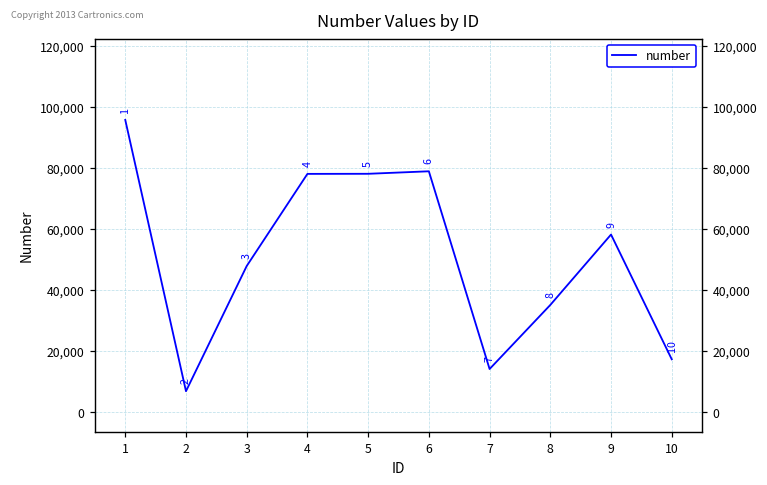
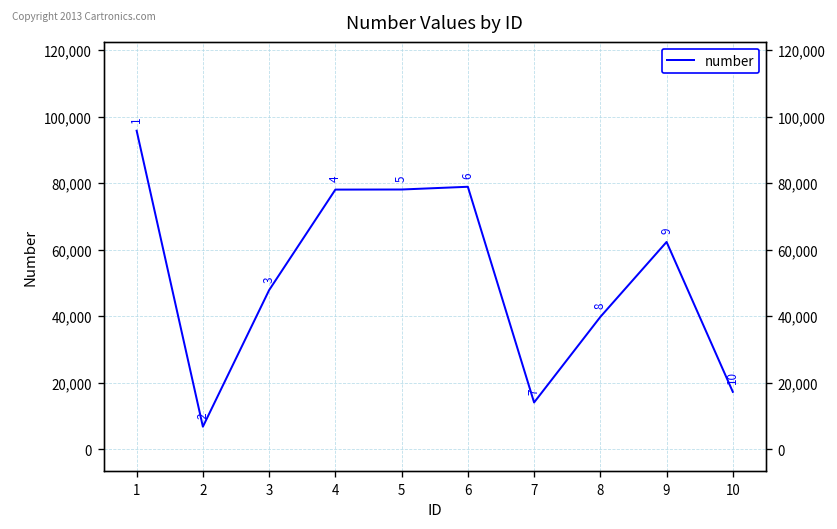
  {
-   "8": "35,000",
-   "9": "58,000"
+   "8": "40,000",
+   "9": "62,000"
  }
